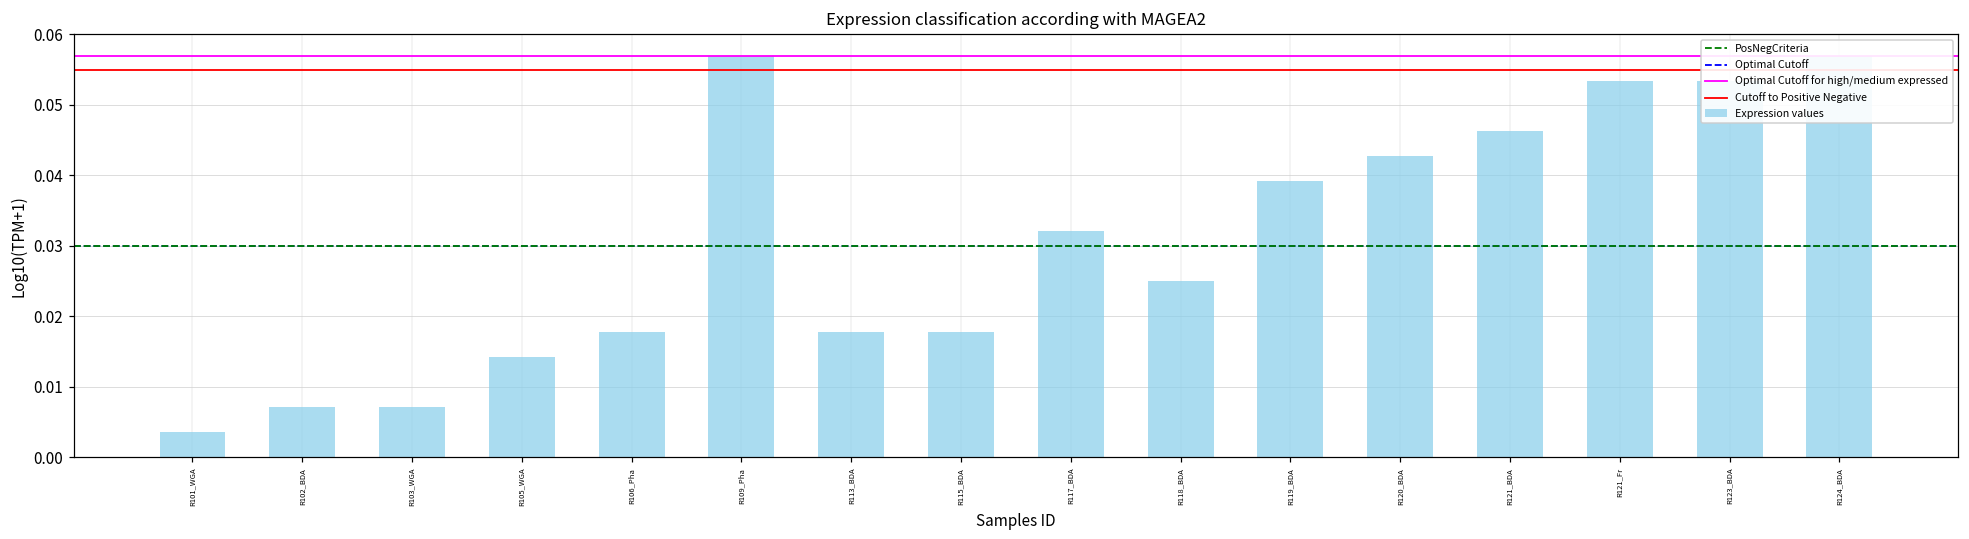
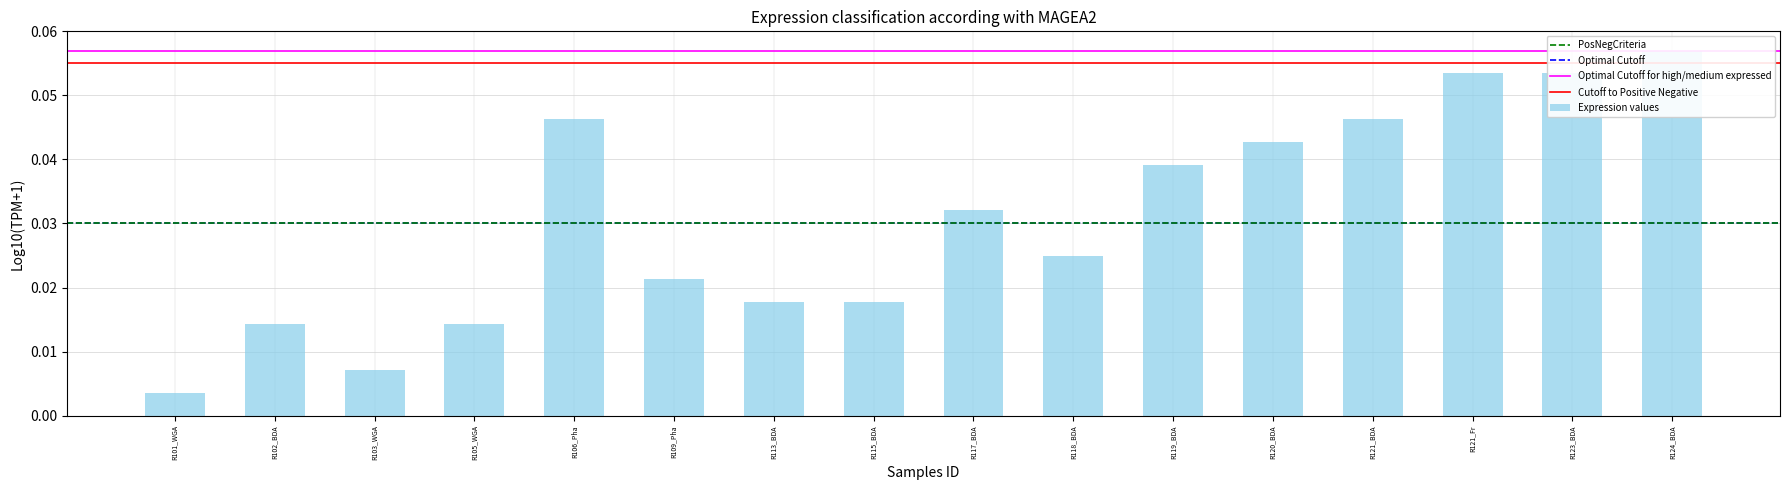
  {
    "R101_WGA": 0.004,
-   "R102_BDA": 0.007,
+   "R102_BDA": 0.014,
    "R103_WGA": 0.007,
    "R105_WGA": 0.014,
-   "R106_Pha": 0.018,
-   "R109_Pha": 0.057,
+   "R106_Pha": 0.046,
+   "R109_Pha": 0.021,
    "R113_BDA": 0.018,
    "R115_BDA": 0.018,
    "R117_BDA": 0.032,
    "R118_BDA": 0.025,
    "R119_BDA": 0.039,
    "R120_BDA": 0.043,
    "R121_BDA": 0.046,
    "R121_Fr": 0.053
  }
